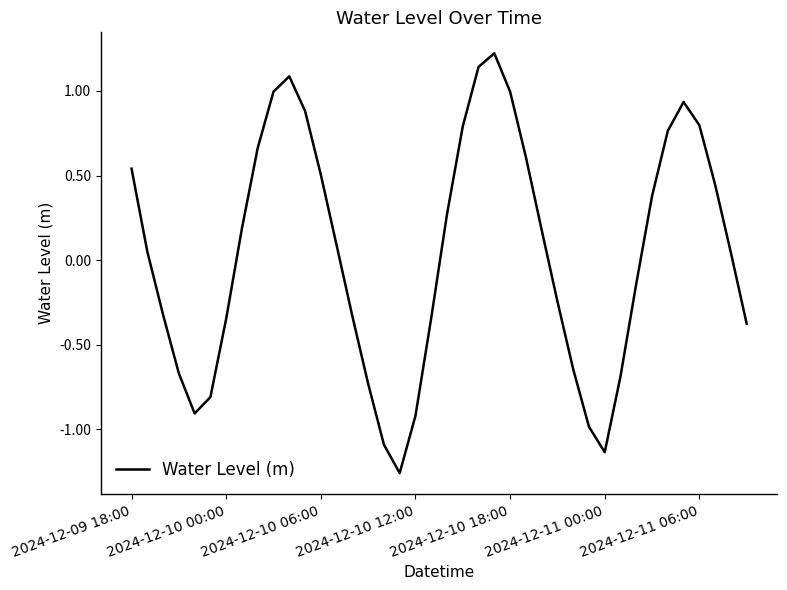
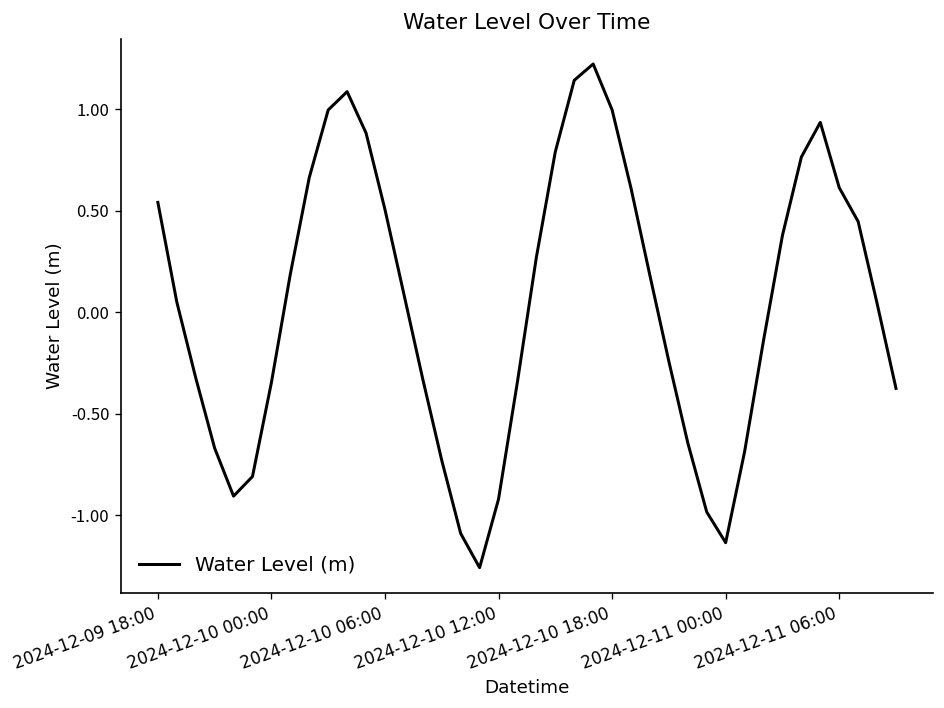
  {
    "2024-12-09 18:00": 0.54,
    "2024-12-10 00:00": -0.35,
    "2024-12-10 06:00": 0.51,
    "2024-12-10 12:00": -0.92,
    "2024-12-10 18:00": 1.00,
    "2024-12-11 00:00": -1.13,
-   "2024-12-11 06:00": 0.80
+   "2024-12-11 06:00": 0.61
  }
